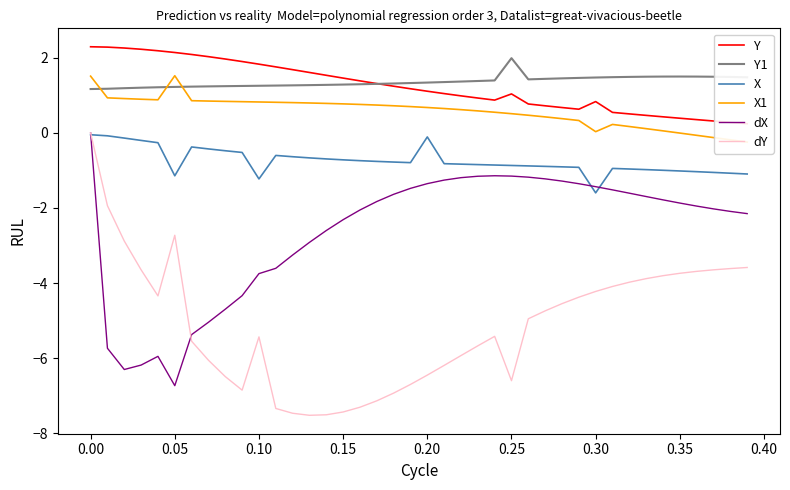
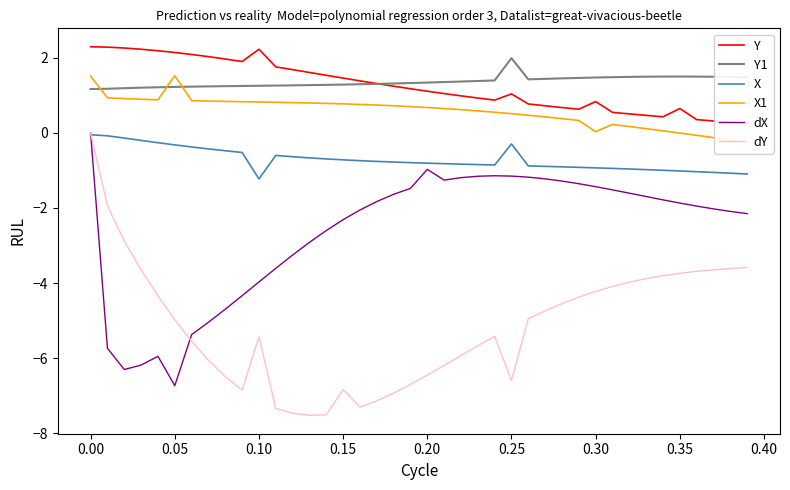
  {
    "Y": {
      "0.00": 2.3,
      "0.05": 2.1,
-     "0.10": 1.8,
+     "0.10": 2.2,
      "0.15": 1.5,
      "0.20": 1.1,
      "0.25": 1.0,
      "0.30": 0.8,
-     "0.35": 0.4
+     "0.35": 0.6
    },
    "Y1": {
      "0.00": 1.2,
      "0.05": 1.2,
      "0.10": 1.3,
      "0.15": 1.3,
      "0.20": 1.3,
      "0.25": 2.0,
      "0.30": 1.5,
      "0.35": 1.5
    },
    "X": {
-     "0.05": -1.1,
+     "0.05": -0.3,
      "0.10": -1.2,
      "0.15": -0.7,
-     "0.20": -0.1,
-     "0.25": -0.9,
-     "0.30": -1.6,
+     "0.20": -0.8,
+     "0.25": -0.3,
+     "0.30": -0.9,
      "0.35": -1.0
    },
    "X1": {
      "0.00": 1.5,
      "0.05": 1.5,
      "0.10": 0.8,
      "0.15": 0.8,
      "0.20": 0.7,
      "0.25": 0.5,
      "0.30": 0.0,
      "0.35": 0.0
    },
    "dX": {
      "0.05": -6.7,
-     "0.10": -3.7,
+     "0.10": -4.0,
      "0.15": -2.3,
-     "0.20": -1.4,
+     "0.20": -1.0,
      "0.25": -1.2,
      "0.30": -1.4,
      "0.35": -1.9
    },
    "dY": {
-     "0.05": -2.7,
+     "0.05": -5.0,
      "0.10": -5.4,
-     "0.15": -7.4,
+     "0.15": -6.8,
      "0.20": -6.4,
      "0.25": -6.6,
      "0.30": -4.2,
      "0.35": -3.7
    }
  }
